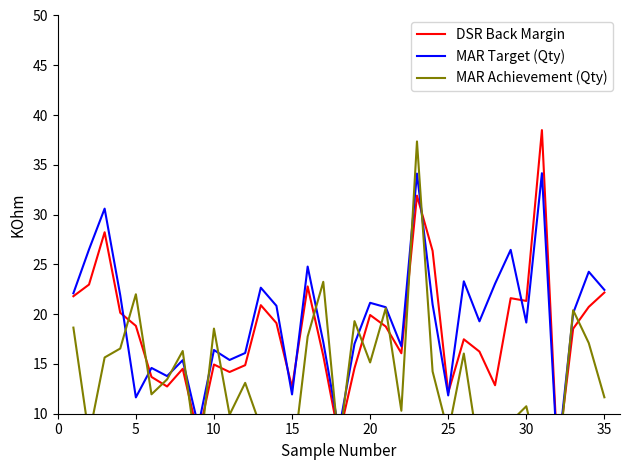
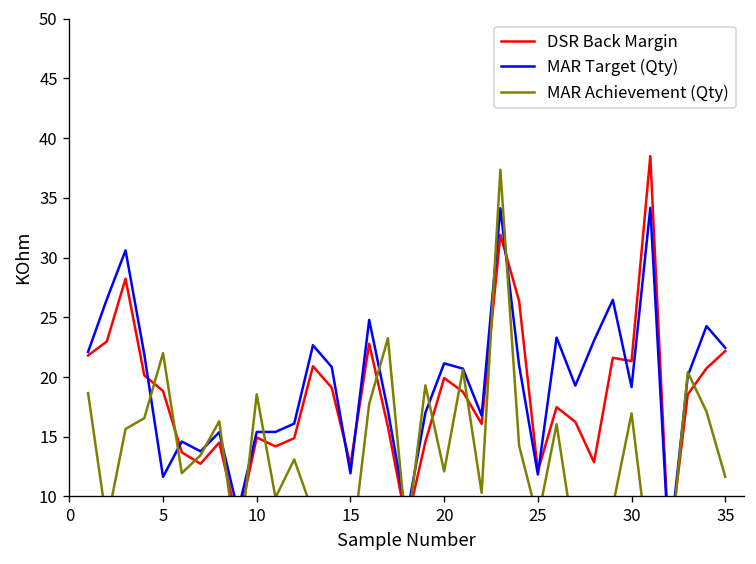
  {
    "DSR Back Margin": {
      "5": 19,
      "10": 15,
      "15": 13,
      "20": 20,
      "25": 12,
      "30": 21,
      "35": 22
    },
    "MAR Target (Qty)": {
      "5": 12,
-     "10": 16,
+     "10": 15,
      "15": 12,
      "20": 21,
      "25": 12,
      "30": 19,
      "35": 22
    },
    "MAR Achievement (Qty)": {
      "5": 22,
      "10": 19,
-     "20": 15,
-     "30": 11,
+     "20": 12,
+     "30": 17,
      "35": 12
    }
  }
